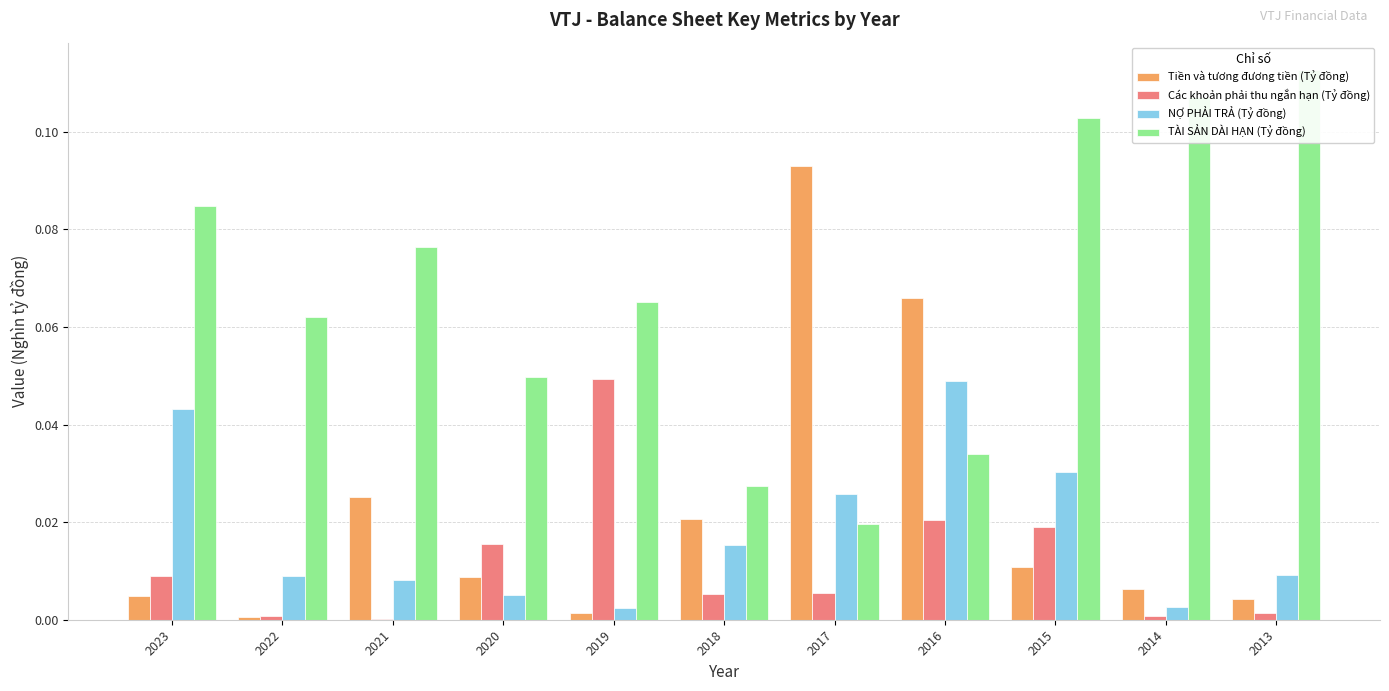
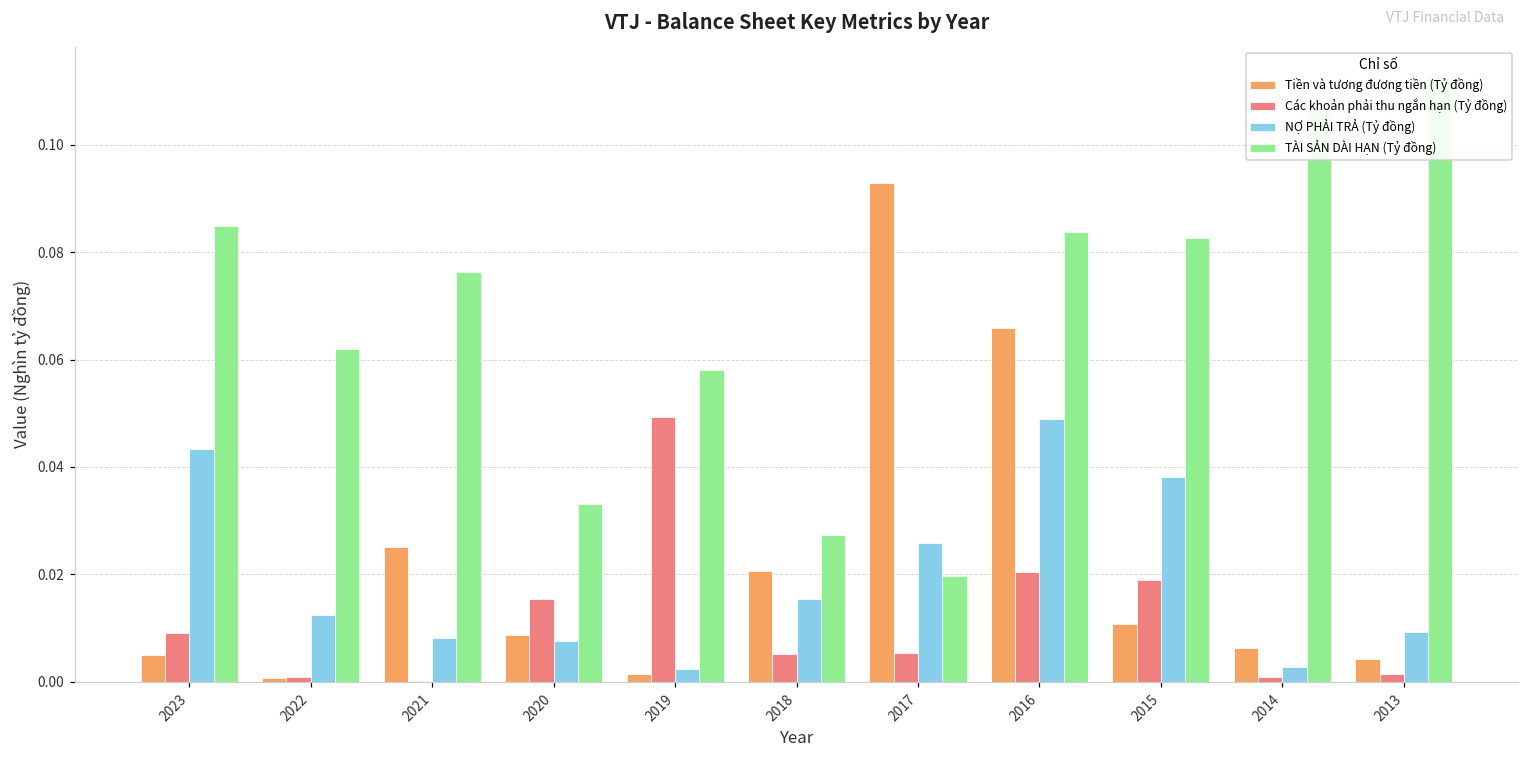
  {
    "NỢ PHẢI TRẢ (Tỷ đồng)": {
      "2023": 0.043,
-     "2022": 0.009,
+     "2022": 0.012,
      "2021": 0.008,
-     "2020": 0.005,
+     "2020": 0.008,
      "2019": 0.002,
      "2018": 0.015,
      "2017": 0.026,
      "2016": 0.049,
-     "2015": 0.030,
+     "2015": 0.038,
      "2014": 0.003,
      "2013": 0.009
    },
    "TÀI SẢN DÀI HẠN (Tỷ đồng)": {
      "2023": 0.085,
      "2022": 0.062,
      "2021": 0.076,
-     "2020": 0.050,
-     "2019": 0.065,
+     "2020": 0.033,
+     "2019": 0.058,
      "2018": 0.027,
      "2017": 0.020,
-     "2016": 0.034,
-     "2015": 0.103
+     "2016": 0.084,
+     "2015": 0.083
    }
  }
